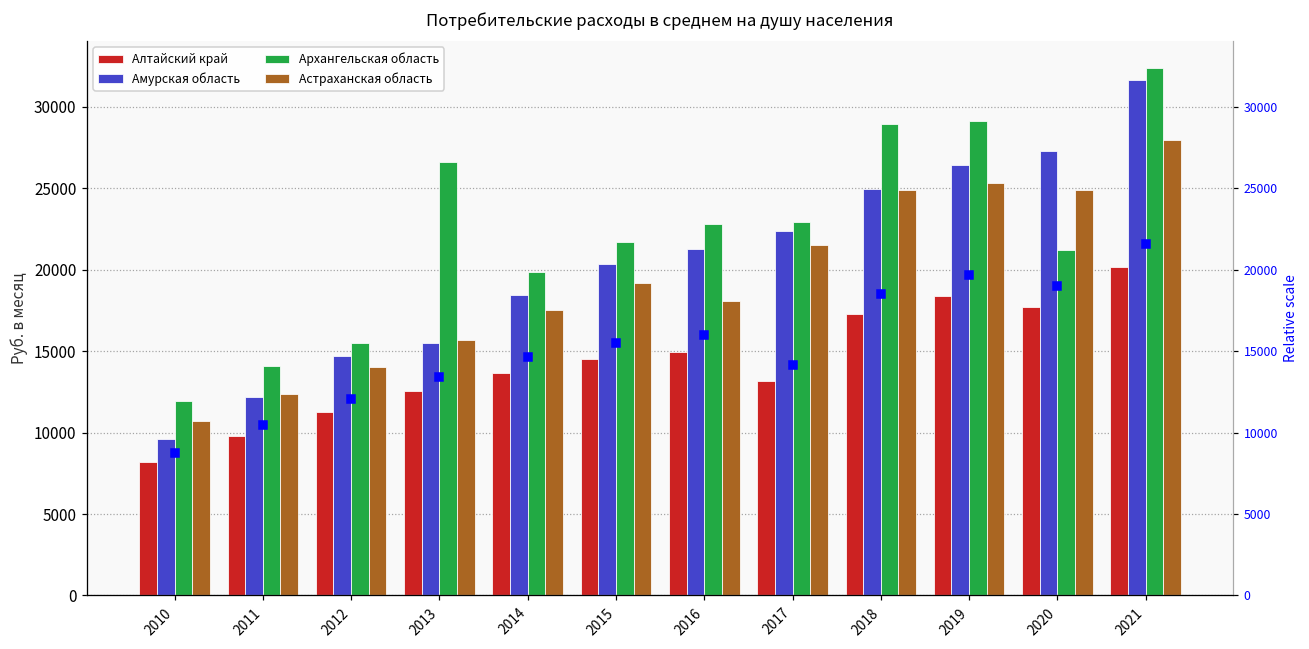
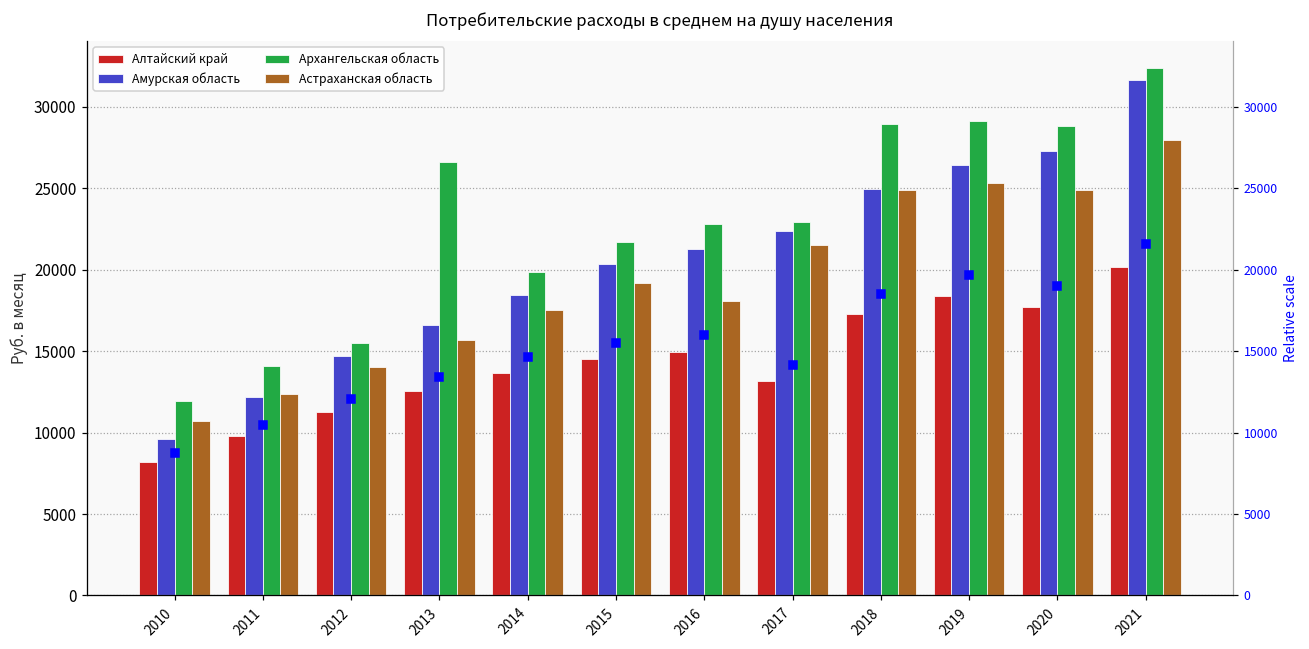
  {
    "Алтайский край": {
      "2010": 8200,
      "2011": 9800,
      "2012": 11200,
      "2013": 12500,
      "2014": 13700,
      "2015": 14500,
      "2016": 15000,
      "2017": 13200,
      "2018": 17300,
      "2019": 18400,
      "2020": 17700,
      "2021": 20200
    },
    "Амурская область": {
      "2010": 9600,
      "2011": 12200,
      "2012": 14700,
-     "2013": 15500,
+     "2013": 16600,
      "2014": 18500,
      "2015": 20300,
      "2016": 21300,
      "2017": 22400,
      "2018": 24900,
      "2019": 26400,
      "2020": 27300,
      "2021": 31600
    },
    "Архангельская область": {
      "2010": 12000,
      "2011": 14100,
      "2012": 15500,
      "2013": 26600,
      "2014": 19800,
      "2015": 21700,
      "2016": 22800,
      "2017": 23000,
      "2018": 29000,
      "2019": 29100,
-     "2020": 21200,
+     "2020": 28800,
      "2021": 32400
    },
    "Астраханская область": {
      "2010": 10700,
      "2011": 12400,
      "2012": 14000,
      "2013": 15700,
      "2014": 17500,
      "2015": 19200,
      "2016": 18100,
      "2017": 21500,
      "2018": 24900,
      "2019": 25300,
      "2020": 24900,
      "2021": 28000
    }
  }
